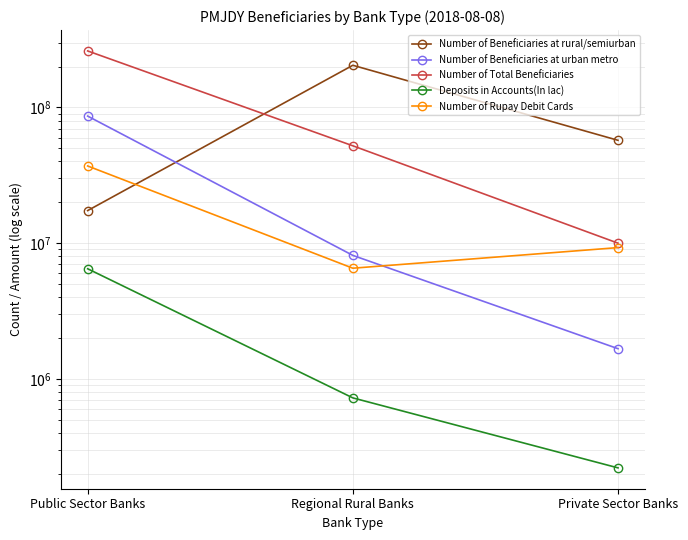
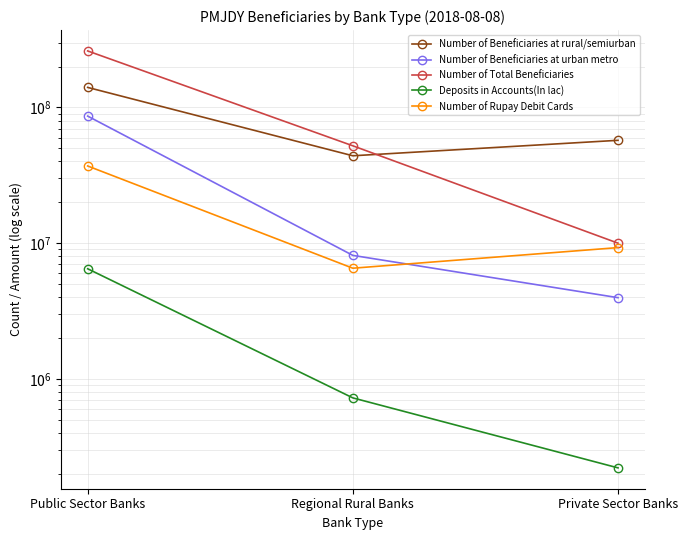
  {
    "Number of Beneficiaries at rural/semiurban": {
-     "Public Sector Banks": 17000000,
-     "Regional Rural Banks": 200000000,
+     "Public Sector Banks": 140000000,
+     "Regional Rural Banks": 44000000,
      "Private Sector Banks": 57000000
    },
    "Number of Beneficiaries at urban metro": {
      "Public Sector Banks": 90000000,
      "Regional Rural Banks": 8000000,
-     "Private Sector Banks": 1700000
+     "Private Sector Banks": 4000000
    },
    "Number of Total Beneficiaries": {
      "Public Sector Banks": 260000000,
      "Regional Rural Banks": 52000000,
      "Private Sector Banks": 10000000
    },
    "Deposits in Accounts(In lac)": {
      "Public Sector Banks": 6000000,
      "Regional Rural Banks": 700000,
      "Private Sector Banks": 220000
    },
    "Number of Rupay Debit Cards": {
      "Public Sector Banks": 37000000,
      "Regional Rural Banks": 7000000,
      "Private Sector Banks": 9000000
    }
  }
